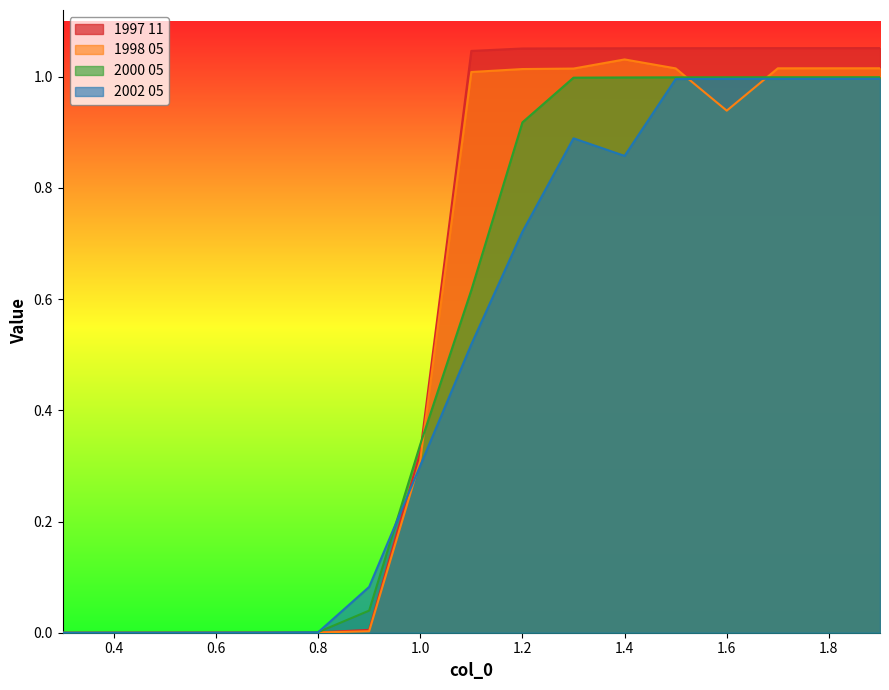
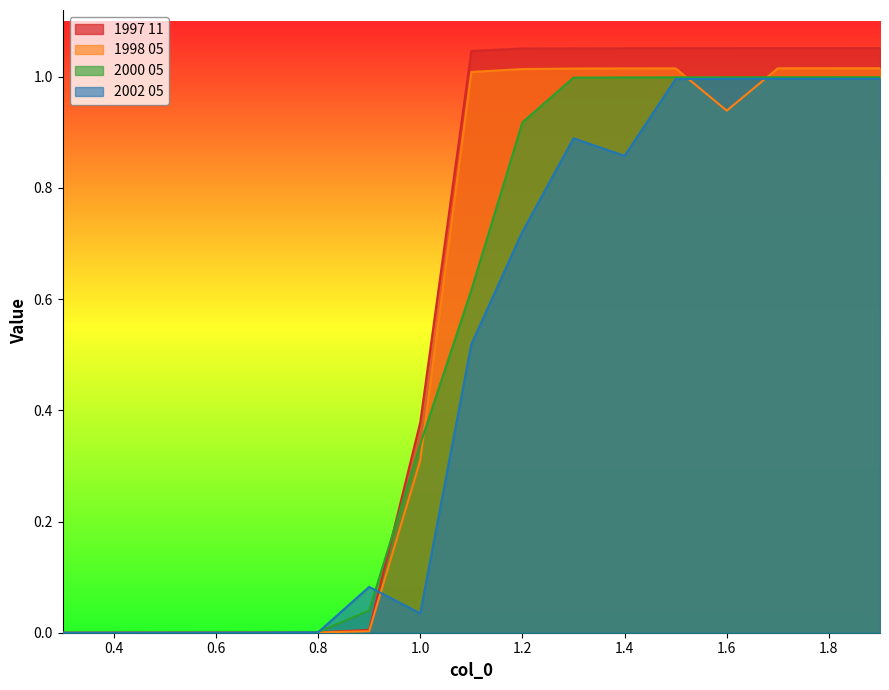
  {
    "1997 11": {
-     "1.0": 0.32,
+     "1.0": 0.38,
      "1.2": 1.05,
      "1.4": 1.05,
      "1.6": 1.05,
      "1.8": 1.05
    },
    "1998 05": {
      "1.0": 0.31,
      "1.2": 1.01,
-     "1.4": 1.03,
+     "1.4": 1.01,
      "1.6": 0.94,
      "1.8": 1.02
    },
    "2000 05": {
      "1.0": 0.34,
      "1.2": 0.92,
      "1.4": 1.00
    },
    "2002 05": {
-     "1.0": 0.30,
+     "1.0": 0.03,
      "1.2": 0.72,
      "1.4": 0.86
    }
  }
